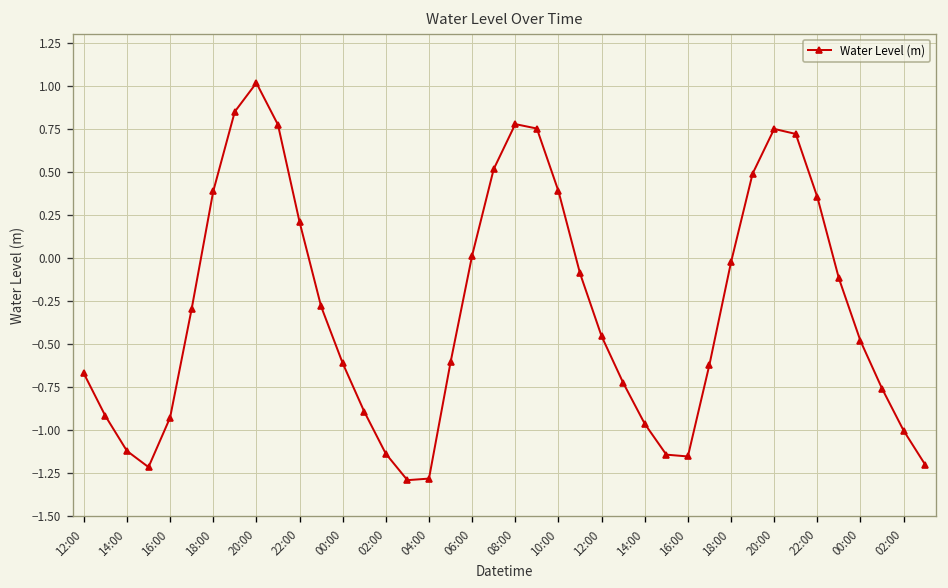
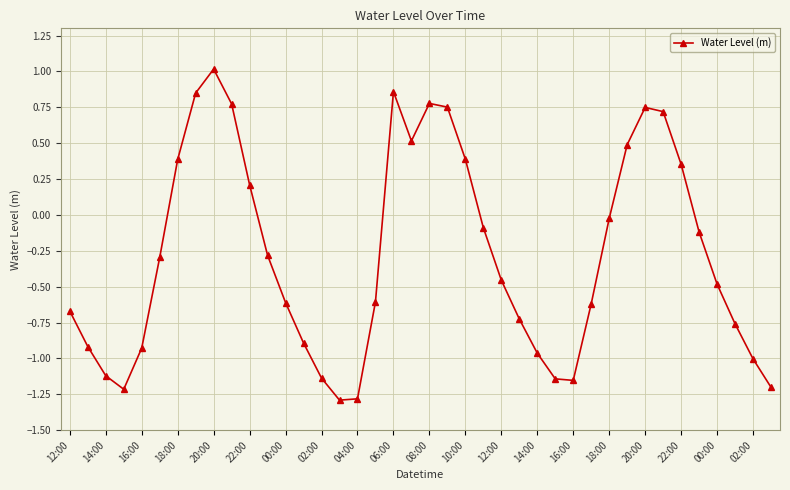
  {
    "04:00": -1.28,
-   "06:00": 0.01,
+   "06:00": 0.86,
    "08:00": 0.78,
    "10:00": 0.39
  }
